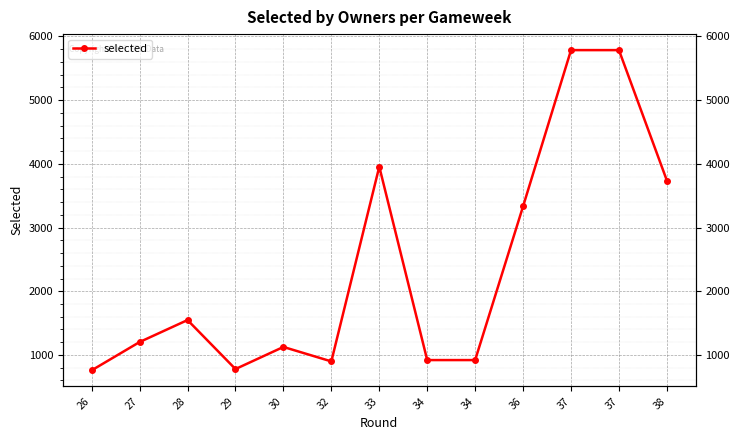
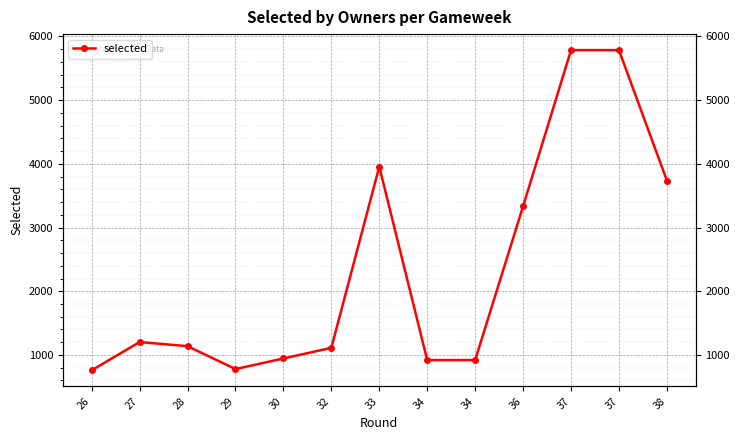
  {
    "26": 800,
    "27": 1200,
-   "28": 1500,
+   "28": 1100,
    "29": 800,
-   "30": 1100,
-   "32": 900,
+   "30": 900,
+   "32": 1100,
    "33": 4000,
    "36": 3300,
    "38": 3700
  }
